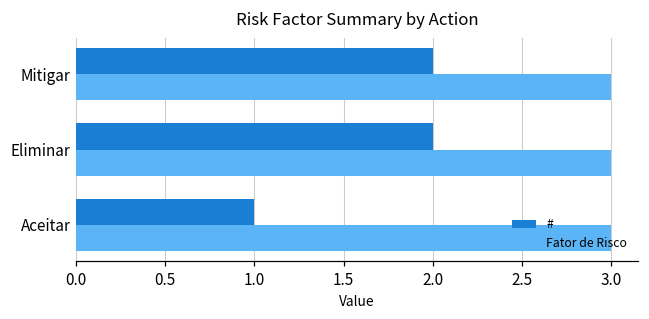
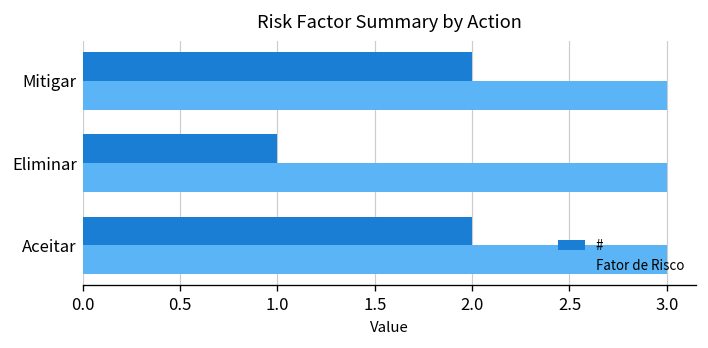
  {
    "#": {
      "Mitigar": 2,
-     "Eliminar": 2,
-     "Aceitar": 1
+     "Eliminar": 1,
+     "Aceitar": 2
    },
    "Fator de Risco": {
      "Mitigar": 3,
      "Eliminar": 3,
      "Aceitar": 3
    }
  }
